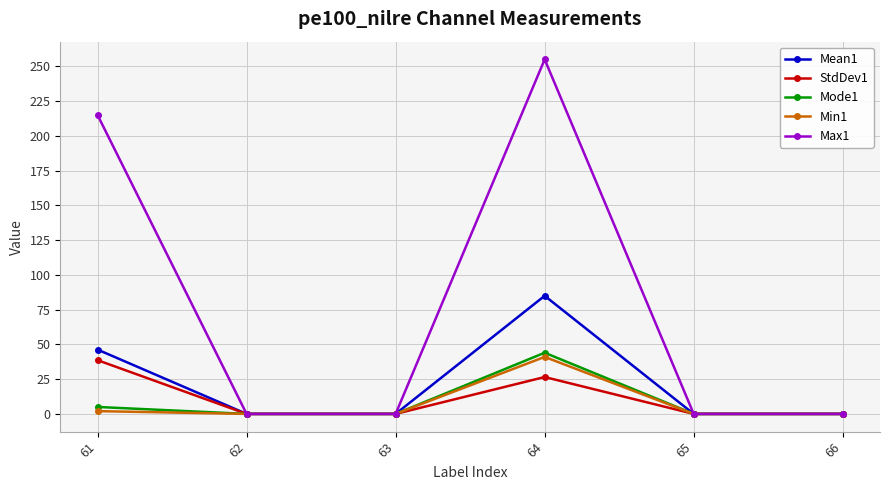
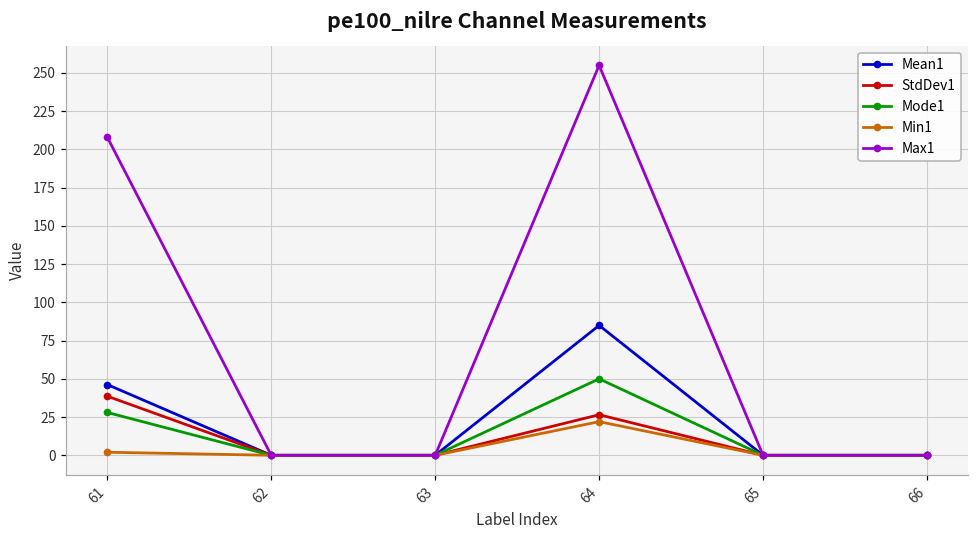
  {
    "Mean1": {
      "61": 46,
      "64": 85
    },
    "StdDev1": {
      "61": 39,
      "64": 27
    },
    "Mode1": {
-     "61": 5,
-     "64": 44
+     "61": 28,
+     "64": 50
    },
    "Min1": {
      "61": 2,
-     "64": 41
+     "64": 22
    },
    "Max1": {
-     "61": 215,
+     "61": 208,
      "64": 255
    }
  }
